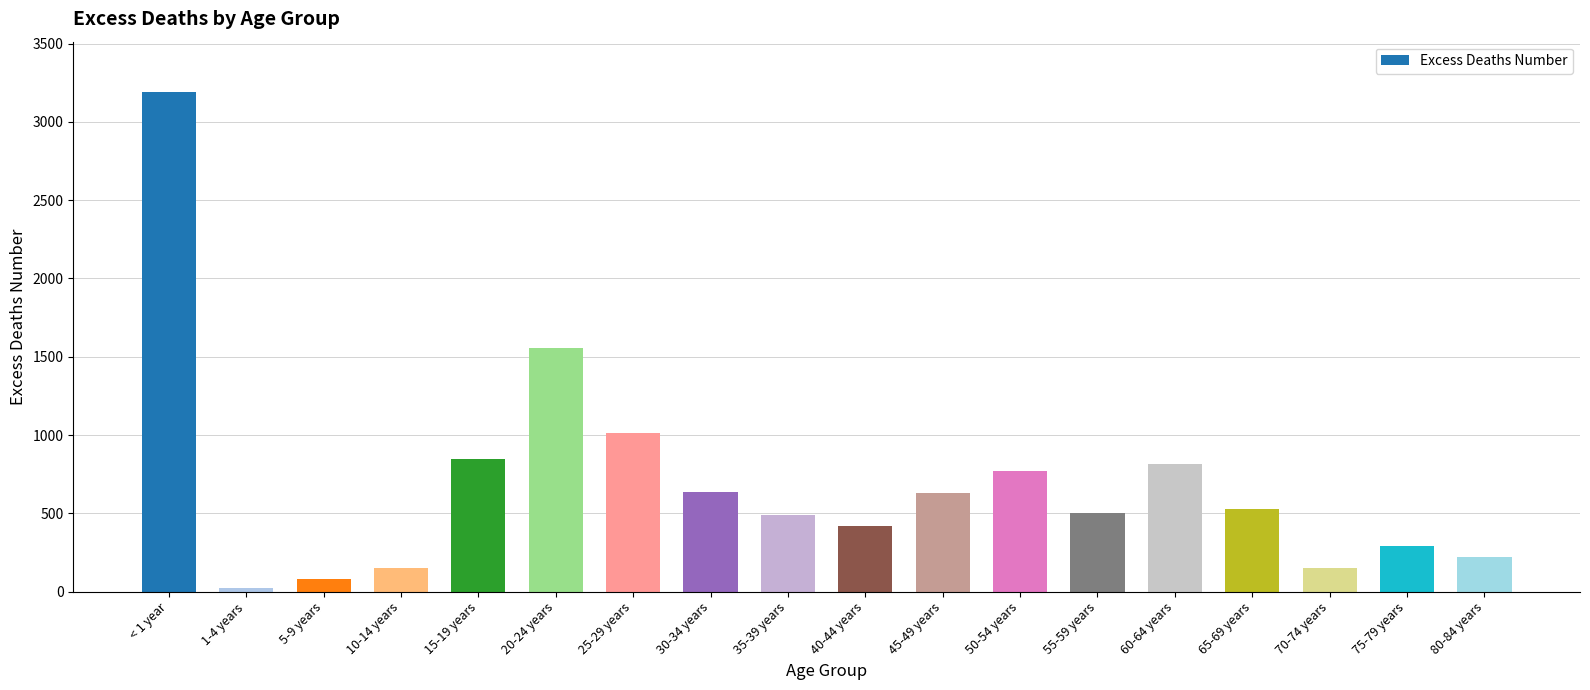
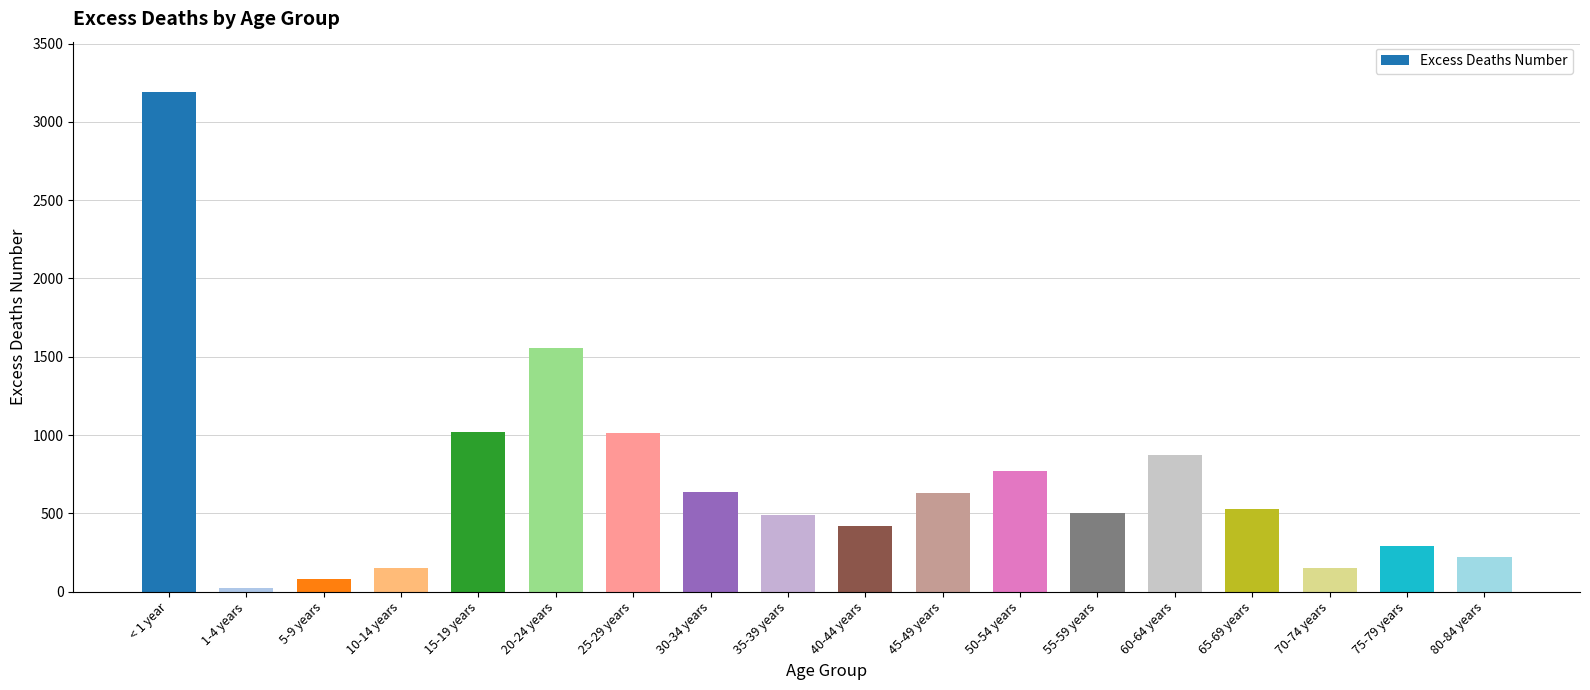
  {
    "< 1 year": 3190,
    "1-4 years": 30,
    "5-9 years": 80,
    "10-14 years": 150,
-   "15-19 years": 840,
+   "15-19 years": 1020,
    "20-24 years": 1560,
    "25-29 years": 1020,
    "30-34 years": 640,
    "35-39 years": 490,
    "40-44 years": 420,
    "45-49 years": 630,
    "50-54 years": 770,
    "55-59 years": 500,
-   "60-64 years": 820,
+   "60-64 years": 870,
    "65-69 years": 530,
    "70-74 years": 150,
    "75-79 years": 290,
    "80-84 years": 220
  }
